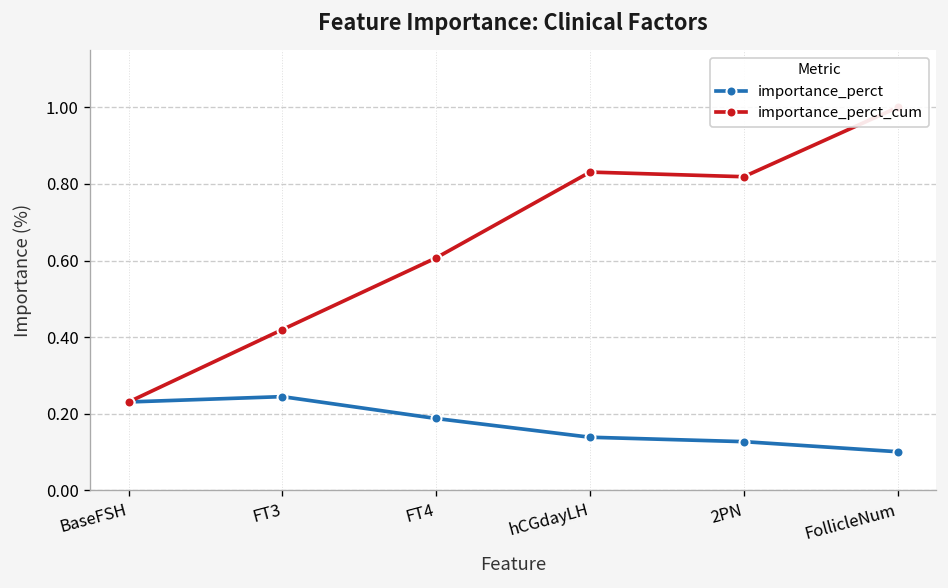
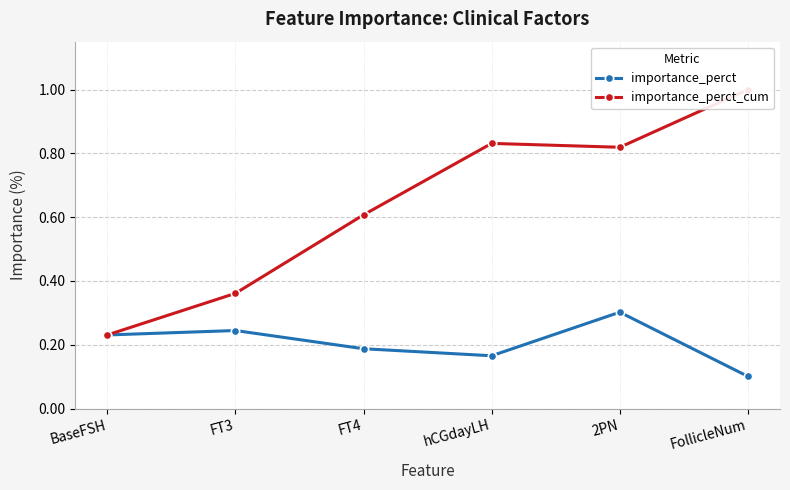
  {
    "importance_perct": {
      "FT3": 0.24,
      "FT4": 0.19,
-     "hCGdayLH": 0.14,
-     "2PN": 0.13,
+     "hCGdayLH": 0.17,
+     "2PN": 0.30,
      "FollicleNum": 0.10
    },
    "importance_perct_cum": {
-     "FT3": 0.42,
+     "FT3": 0.36,
      "FT4": 0.61,
      "hCGdayLH": 0.83,
      "2PN": 0.82
    }
  }
